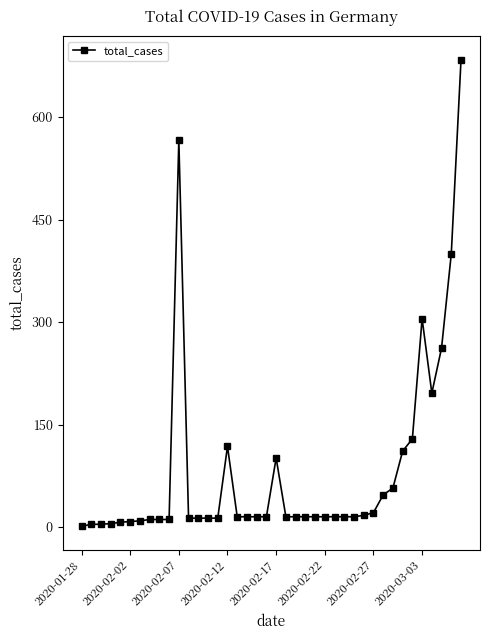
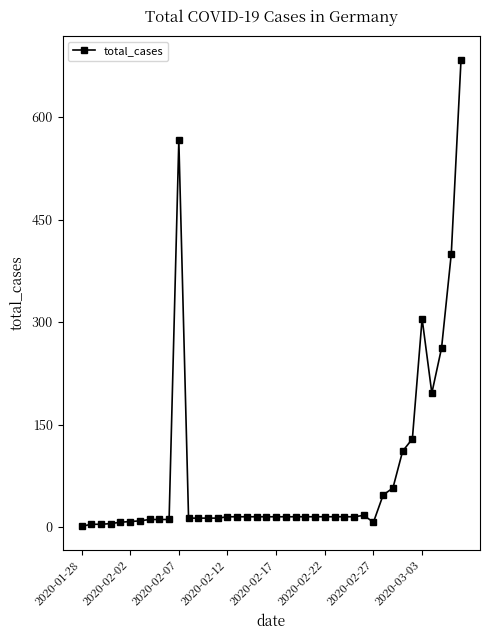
  {
    "2020-01-28": 0,
    "2020-02-02": 10,
    "2020-02-07": 570,
-   "2020-02-12": 120,
-   "2020-02-17": 100,
+   "2020-02-12": 20,
+   "2020-02-17": 20,
    "2020-02-22": 20,
-   "2020-02-27": 20,
+   "2020-02-27": 10,
    "2020-03-03": 310
  }
